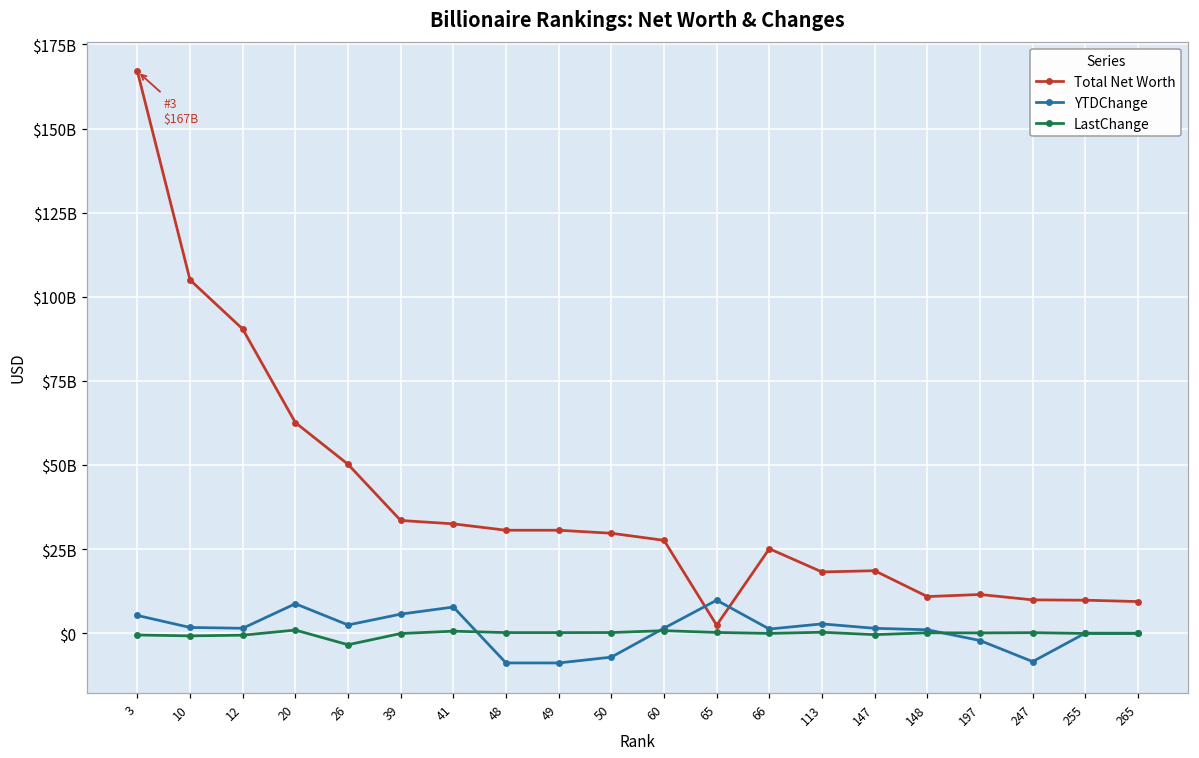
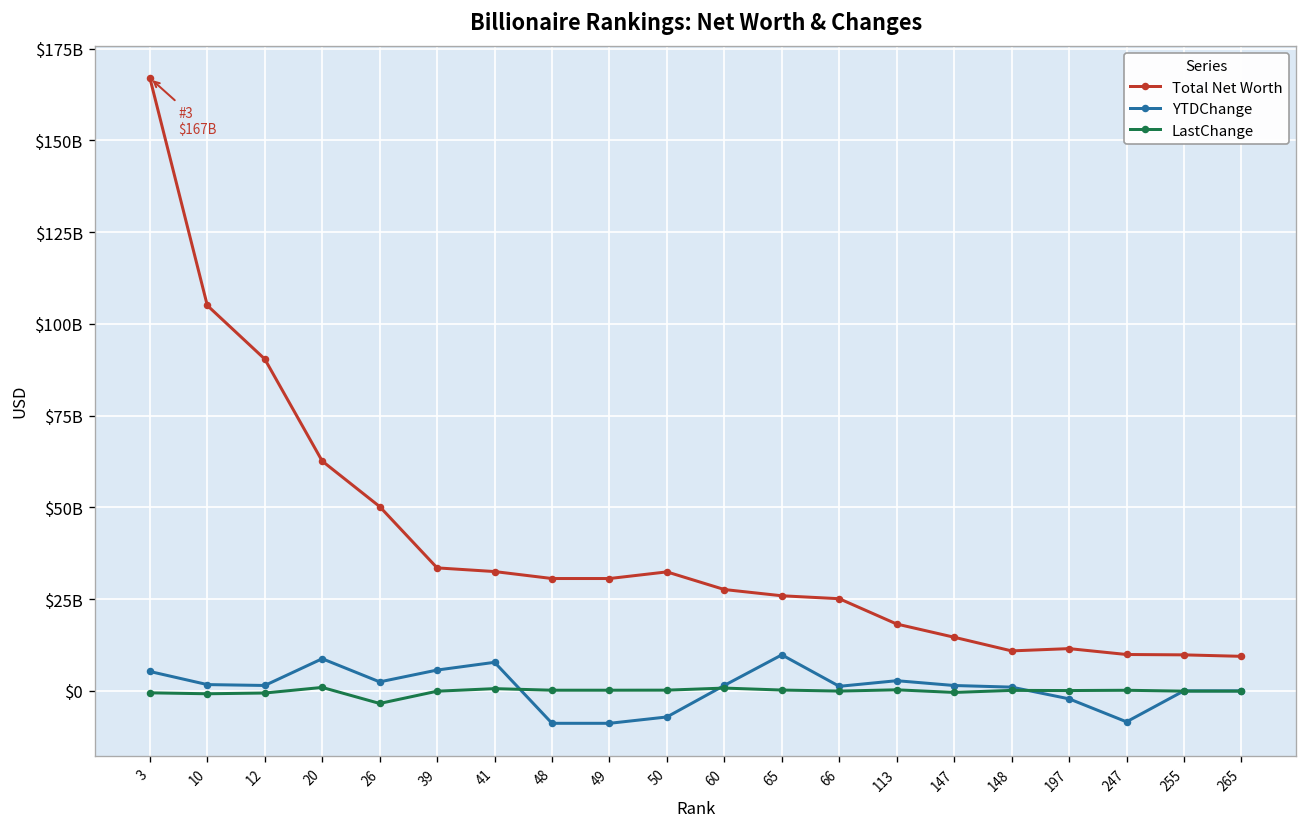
  {
    "Total Net Worth": {
      "10": "$105000000000",
      "12": "$90000000000",
      "20": "$63000000000",
      "26": "$50000000000",
      "39": "$34000000000",
      "41": "$33000000000",
      "48": "$31000000000",
      "49": "$31000000000",
-     "50": "$30000000000",
+     "50": "$32000000000",
      "60": "$28000000000",
-     "65": "$2000000000",
+     "65": "$26000000000",
      "66": "$25000000000",
      "113": "$18000000000",
-     "147": "$19000000000",
+     "147": "$15000000000",
      "148": "$11000000000",
      "197": "$12000000000",
      "247": "$10000000000",
      "255": "$10000000000",
      "265": "$9000000000"
    },
    "YTDChange": {
      "3": "$5000000000",
      "10": "$2000000000",
      "12": "$1000000000",
      "20": "$9000000000",
      "26": "$2000000000",
      "39": "$6000000000",
      "41": "$8000000000",
      "48": "$-9000000000",
      "49": "$-9000000000",
      "50": "$-7000000000",
      "65": "$10000000000",
      "66": "$1000000000",
      "113": "$3000000000",
      "147": "$1000000000",
      "148": "$1000000000",
      "197": "$-2000000000",
      "247": "$-8000000000"
    },
    "LastChange": {
      "3": "$-1000000000",
      "10": "$-1000000000",
      "12": "$-1000000000",
      "20": "$1000000000",
      "26": "$-3000000000",
      "39": "$0",
      "41": "$1000000000",
      "48": "$0",
      "49": "$0",
      "50": "$0",
      "65": "$0",
      "66": "$0",
      "113": "$0",
      "147": "$0",
      "148": "$0",
      "197": "$0",
      "247": "$0"
    }
  }
